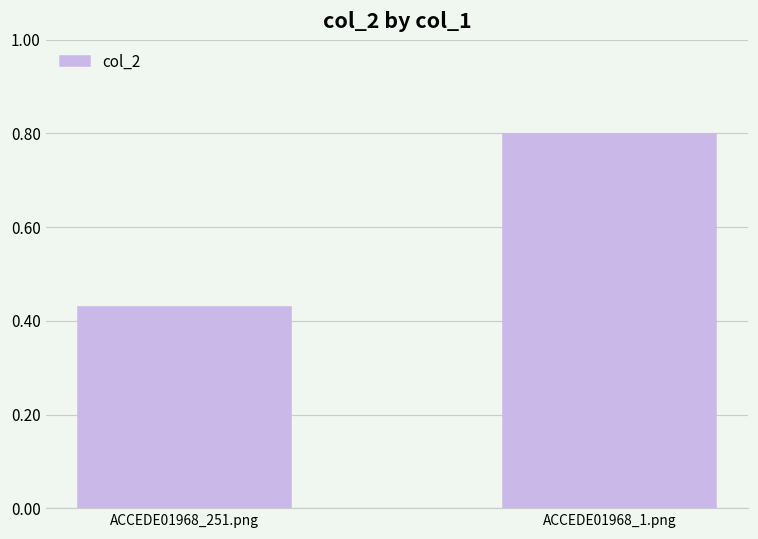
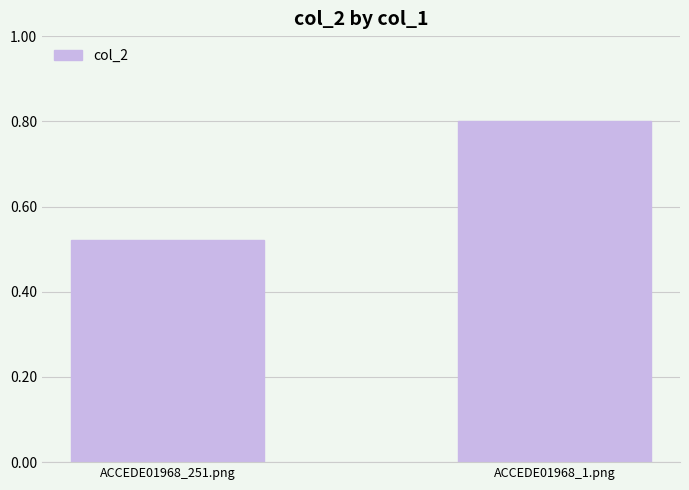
  {
-   "ACCEDE01968_251.png": 0.43,
+   "ACCEDE01968_251.png": 0.52,
    "ACCEDE01968_1.png": 0.80
  }
